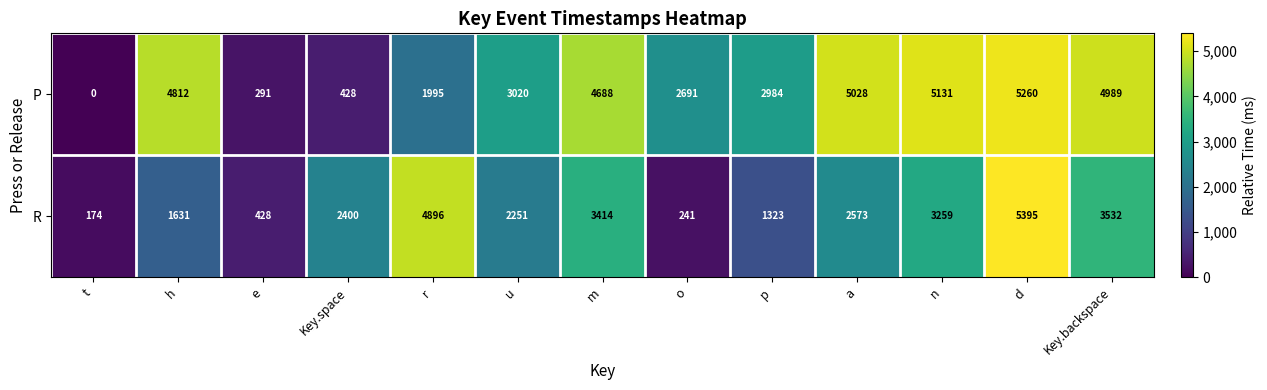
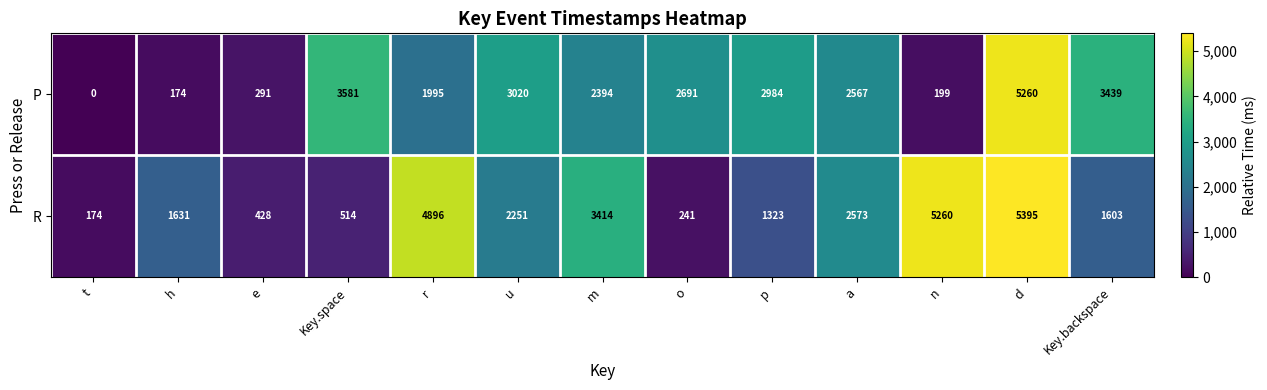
  {
    "P": {
      "t": 0,
-     "h": 4812,
+     "h": 174,
      "e": 291,
-     "Key.space": 428,
+     "Key.space": 3581,
      "r": 1995,
      "u": 3020,
-     "m": 4688,
+     "m": 2394,
      "o": 2691,
      "p": 2984,
-     "a": 5028,
-     "n": 5131,
+     "a": 2567,
+     "n": 199,
      "d": 5260,
-     "Key.backspace": 4989
+     "Key.backspace": 3439
    },
    "R": {
      "t": 174,
      "h": 1631,
      "e": 428,
-     "Key.space": 2400,
+     "Key.space": 514,
      "r": 4896,
      "u": 2251,
      "m": 3414,
      "o": 241,
      "p": 1323,
      "a": 2573,
-     "n": 3259,
+     "n": 5260,
      "d": 5395,
-     "Key.backspace": 3532
+     "Key.backspace": 1603
    }
  }
